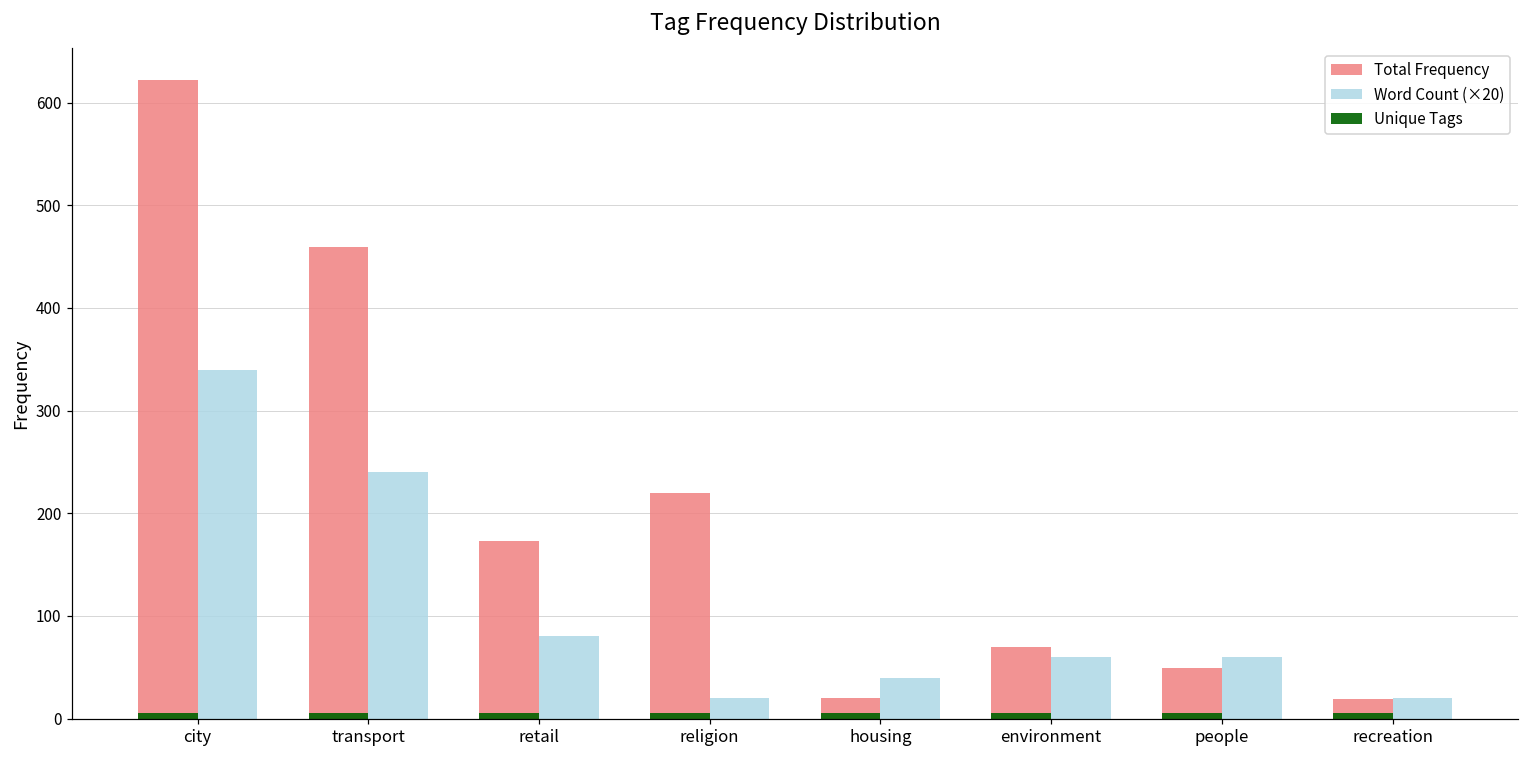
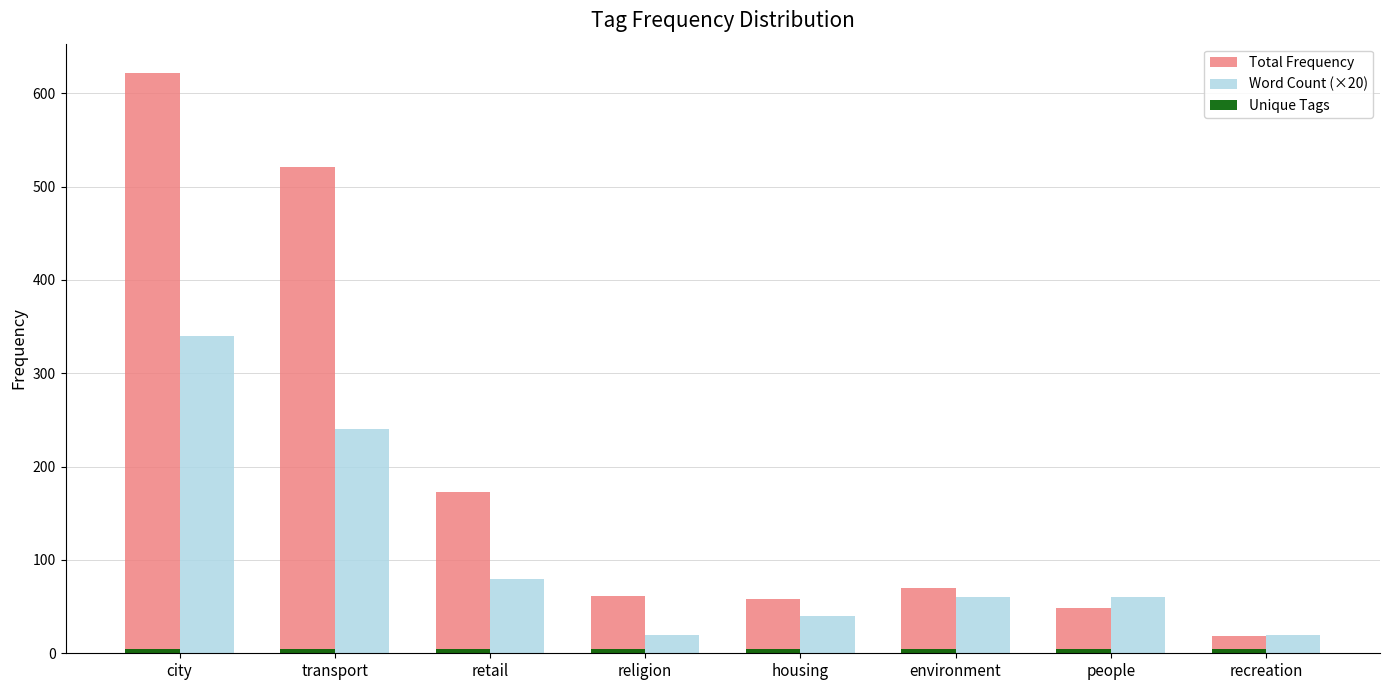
  {
    "Total Frequency": {
      "city": 620,
-     "transport": 460,
+     "transport": 520,
      "retail": 170,
-     "religion": 220,
-     "housing": 20,
+     "religion": 60,
+     "housing": 60,
      "environment": 70,
      "people": 50,
      "recreation": 20
    },
    "Word Count (×20)": {
      "city": 340,
      "transport": 240,
      "retail": 80,
      "religion": 20,
      "housing": 40,
      "environment": 60,
      "people": 60,
      "recreation": 20
    }
  }
